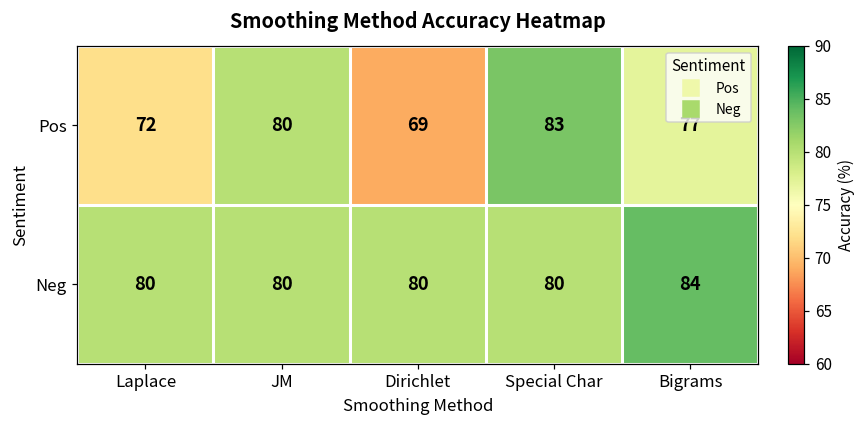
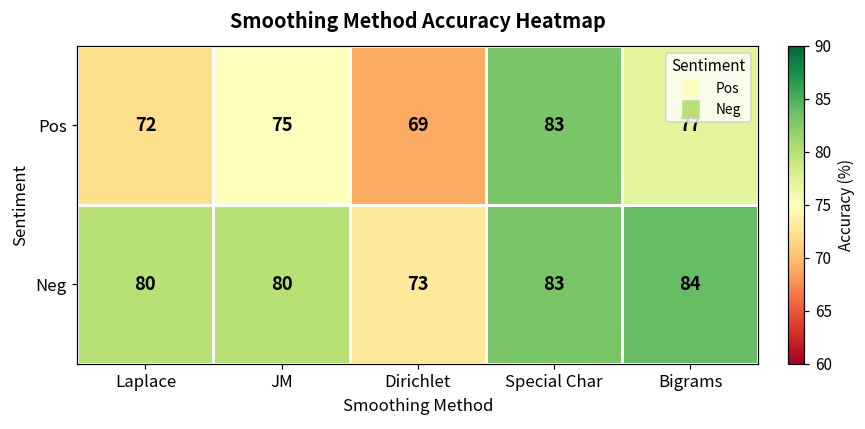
  {
    "Pos": {
      "Laplace": 72,
-     "JM": 80,
+     "JM": 75,
      "Dirichlet": 69,
      "Special Char": 83
    },
    "Neg": {
      "Laplace": 80,
      "JM": 80,
-     "Dirichlet": 80,
-     "Special Char": 80,
+     "Dirichlet": 73,
+     "Special Char": 83,
      "Bigrams": 84
    }
  }
